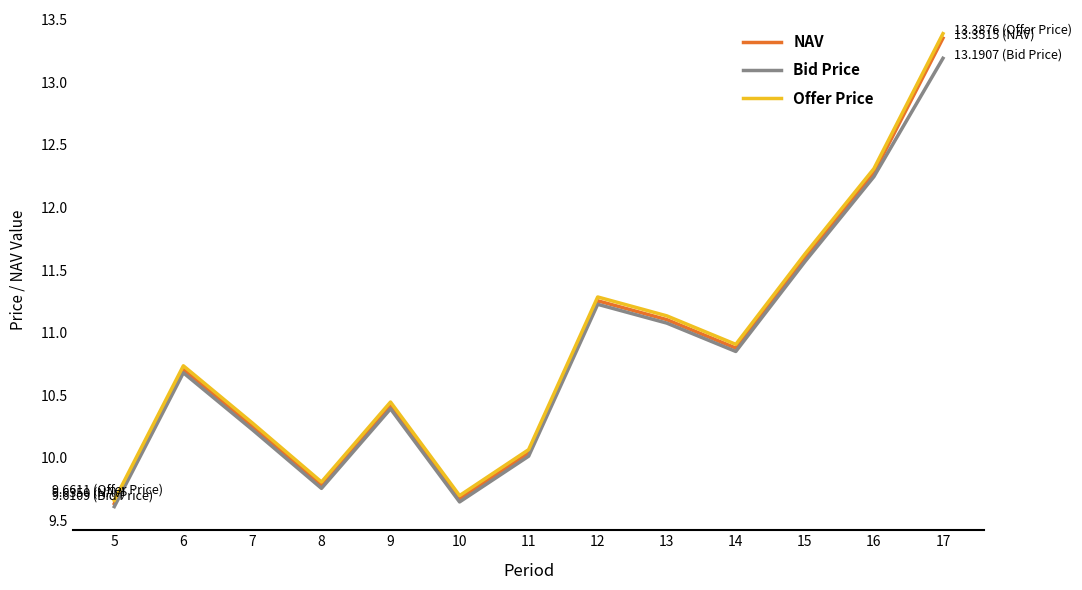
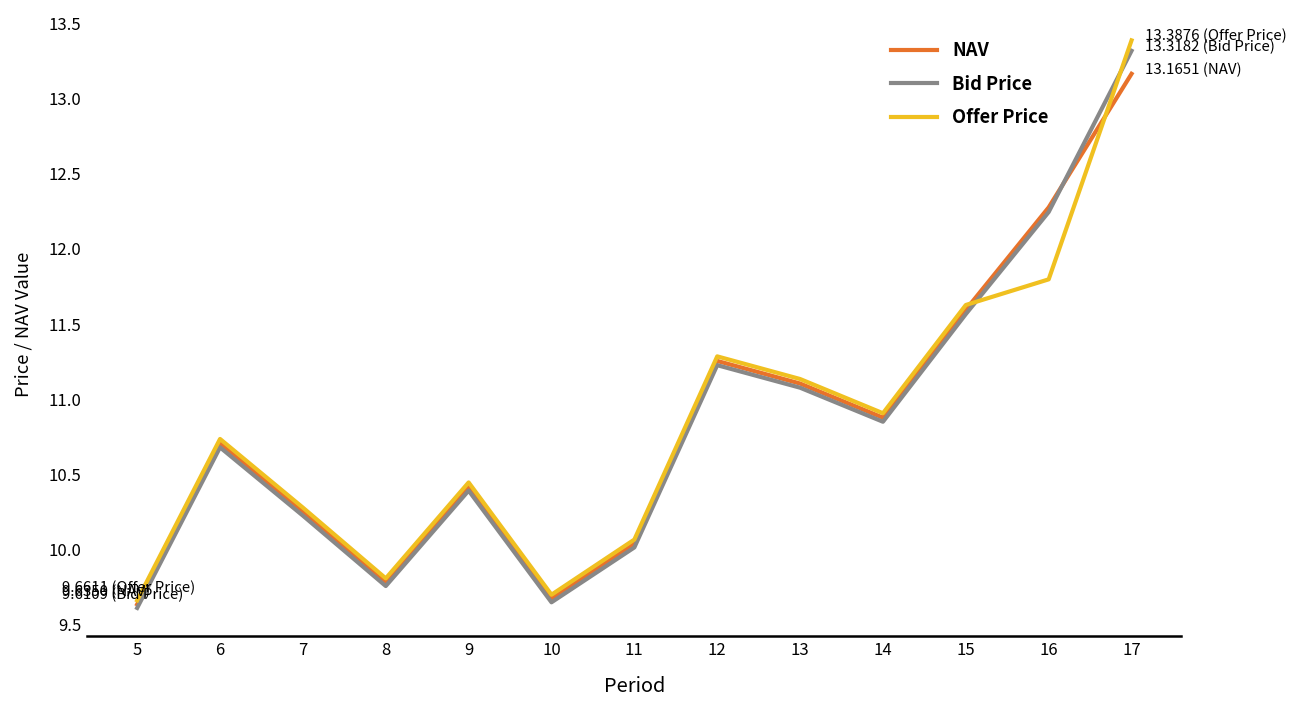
  {
    "NAV": {
-     "17": 13.3515
+     "17": 13.1651
    },
    "Bid Price": {
-     "17": 13.1907
+     "17": 13.3182
    },
    "Offer Price": {
      "6": 10.74,
      "7": 10.28,
      "8": 9.81,
      "9": 10.45,
      "10": 9.70,
      "11": 10.07,
      "12": 11.28,
      "13": 11.13,
      "14": 10.91,
      "15": 11.63,
-     "16": 12.31
+     "16": 11.80
    }
  }
